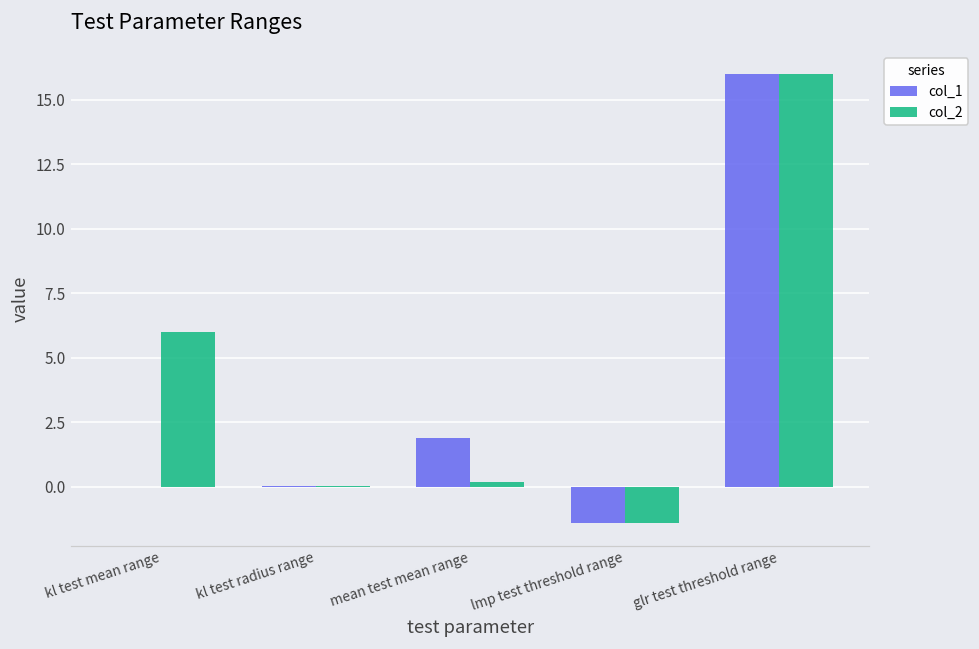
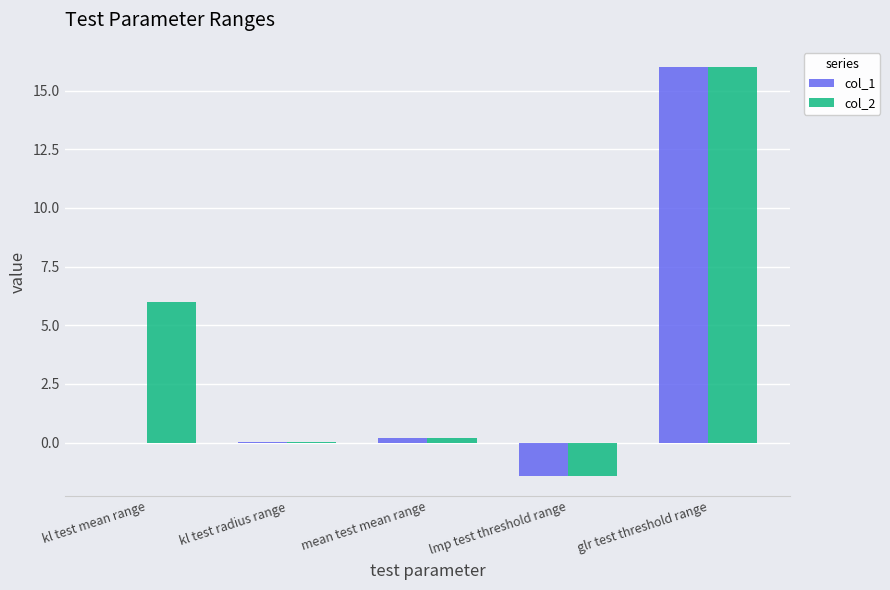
  {
    "col_1": {
      "kl test mean range": 0.0,
-     "mean test mean range": 1.9,
+     "mean test mean range": 0.2,
      "lmp test threshold range": -1.4,
      "glr test threshold range": 16.0
    },
    "col_2": {
      "kl test mean range": 6.0,
      "mean test mean range": 0.2,
      "lmp test threshold range": -1.4,
      "glr test threshold range": 16.0
    }
  }
